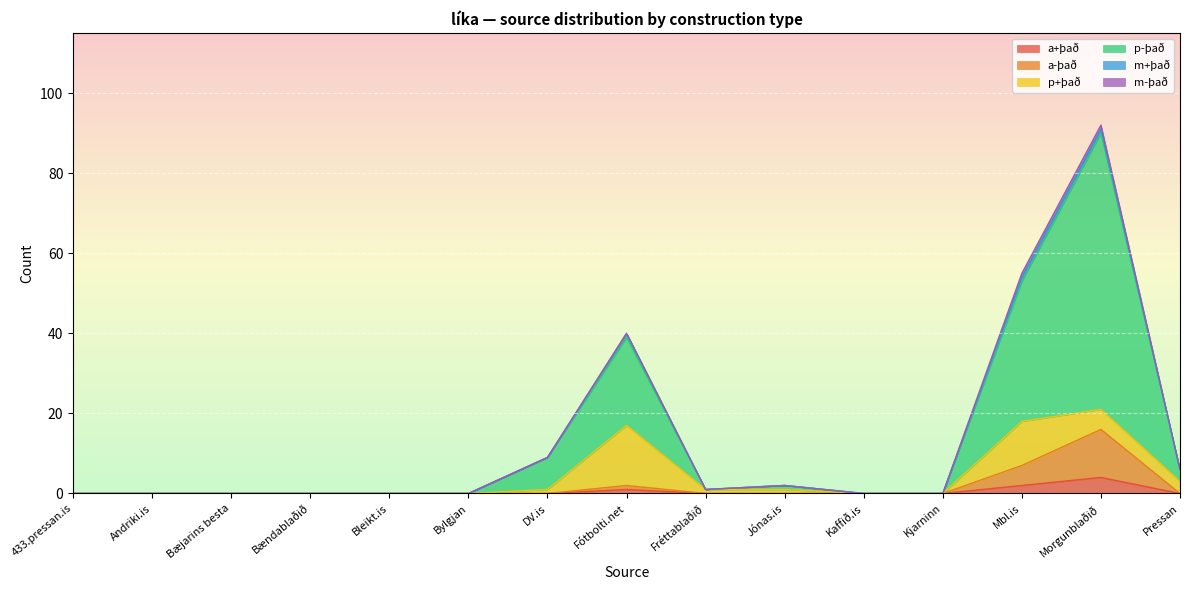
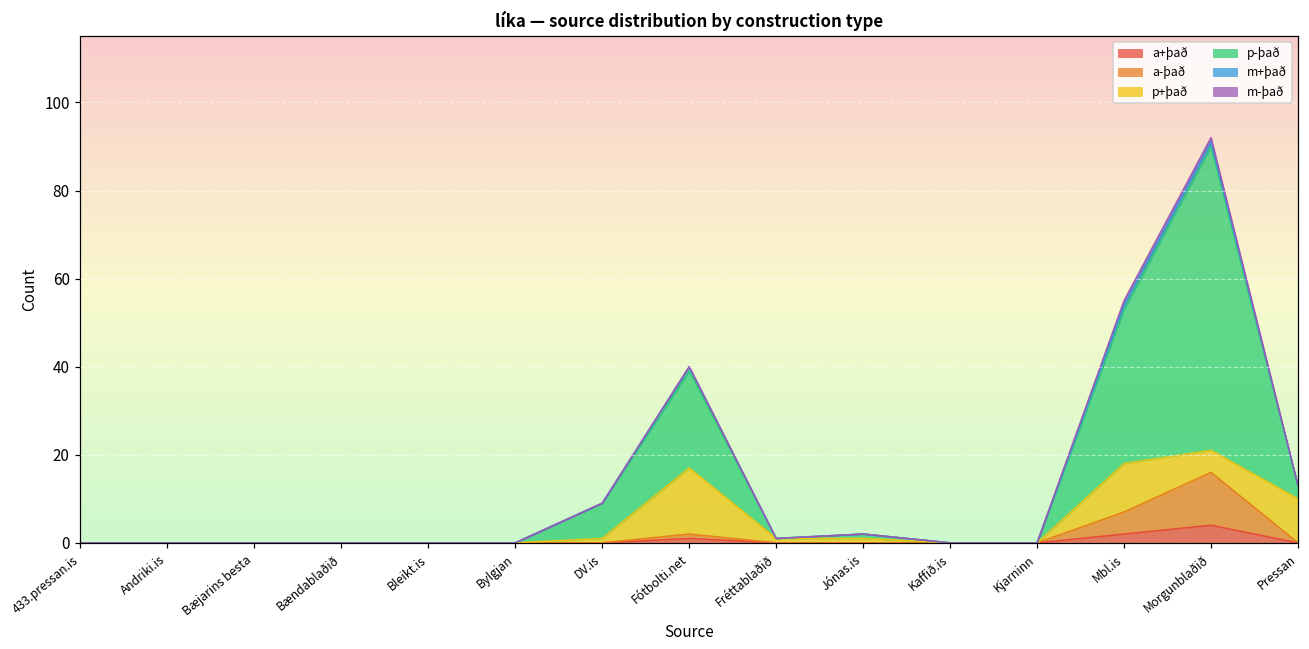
  {
    "p+það": {
      "DV.is": 1,
      "Fótbolti.net": 15,
      "Jónas.is": 1,
      "Mbl.is": 11,
      "Morgunblaðið": 5,
-     "Pressan": 3
+     "Pressan": 10
    },
    "p-það": {
      "Fótbolti.net": 22,
      "Mbl.is": 35,
      "Morgunblaðið": 69
    },
    "m+það": {
      "Mbl.is": 1,
      "Morgunblaðið": 1
    },
    "m-það": {
      "Mbl.is": 1,
      "Morgunblaðið": 1
    }
  }
